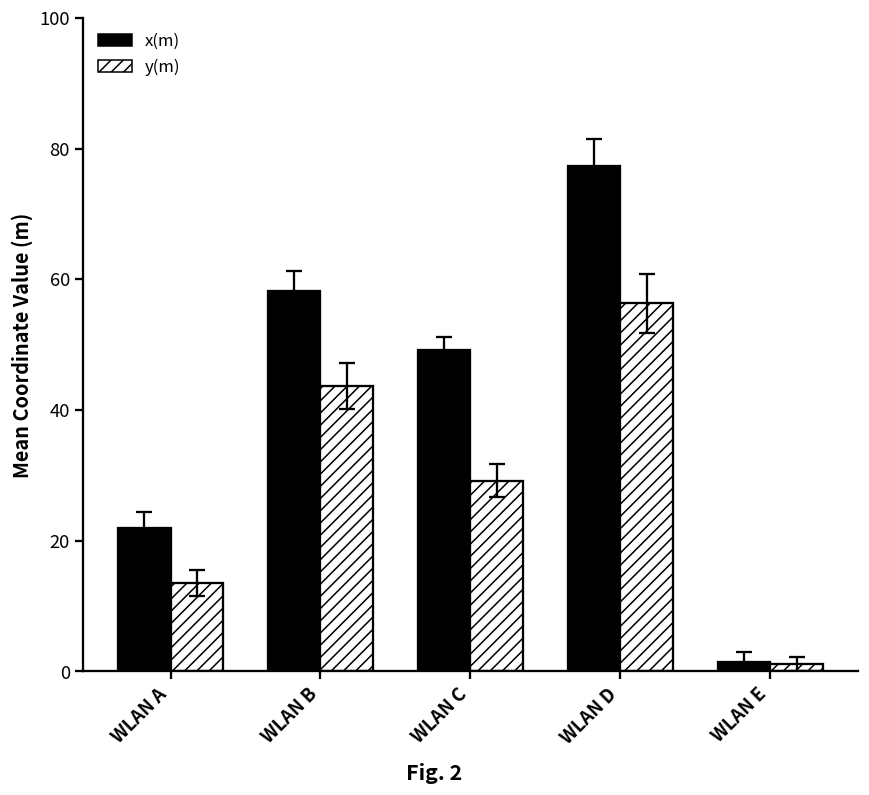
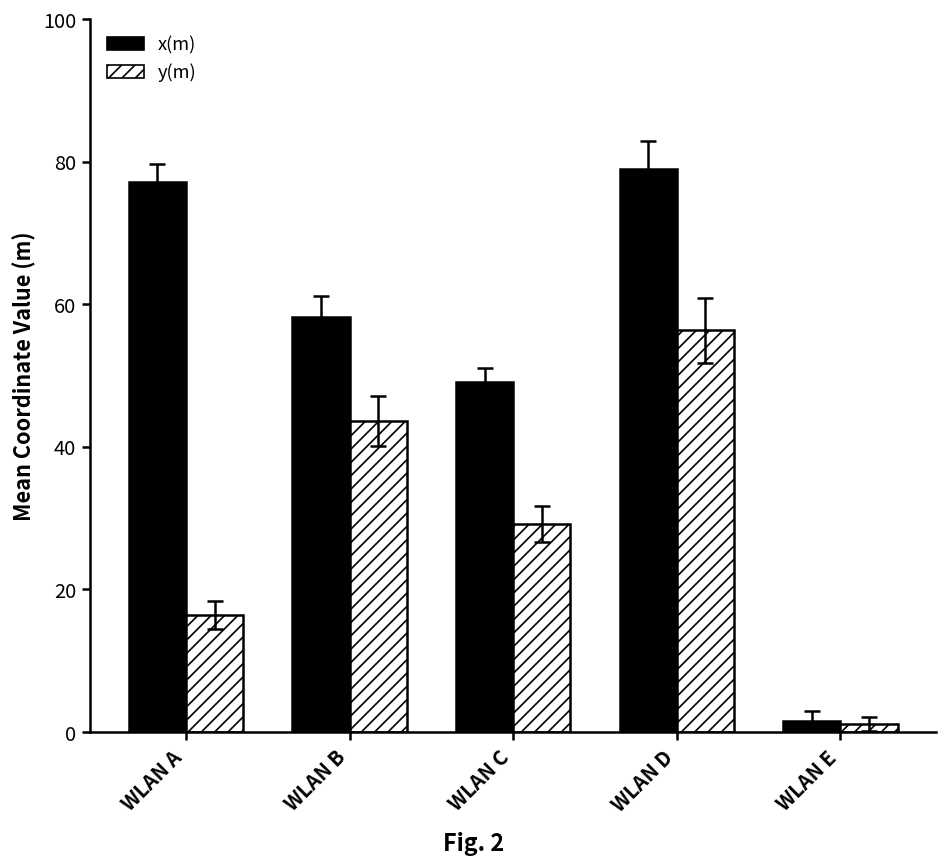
  {
    "x(m)": {
-     "WLAN A": 22,
+     "WLAN A": 77,
      "WLAN B": 58,
      "WLAN C": 49,
-     "WLAN D": 77,
+     "WLAN D": 79,
      "WLAN E": 1
    },
    "y(m)": {
-     "WLAN A": 13,
+     "WLAN A": 16,
      "WLAN B": 44,
      "WLAN C": 29,
      "WLAN D": 56,
      "WLAN E": 1
    }
  }
